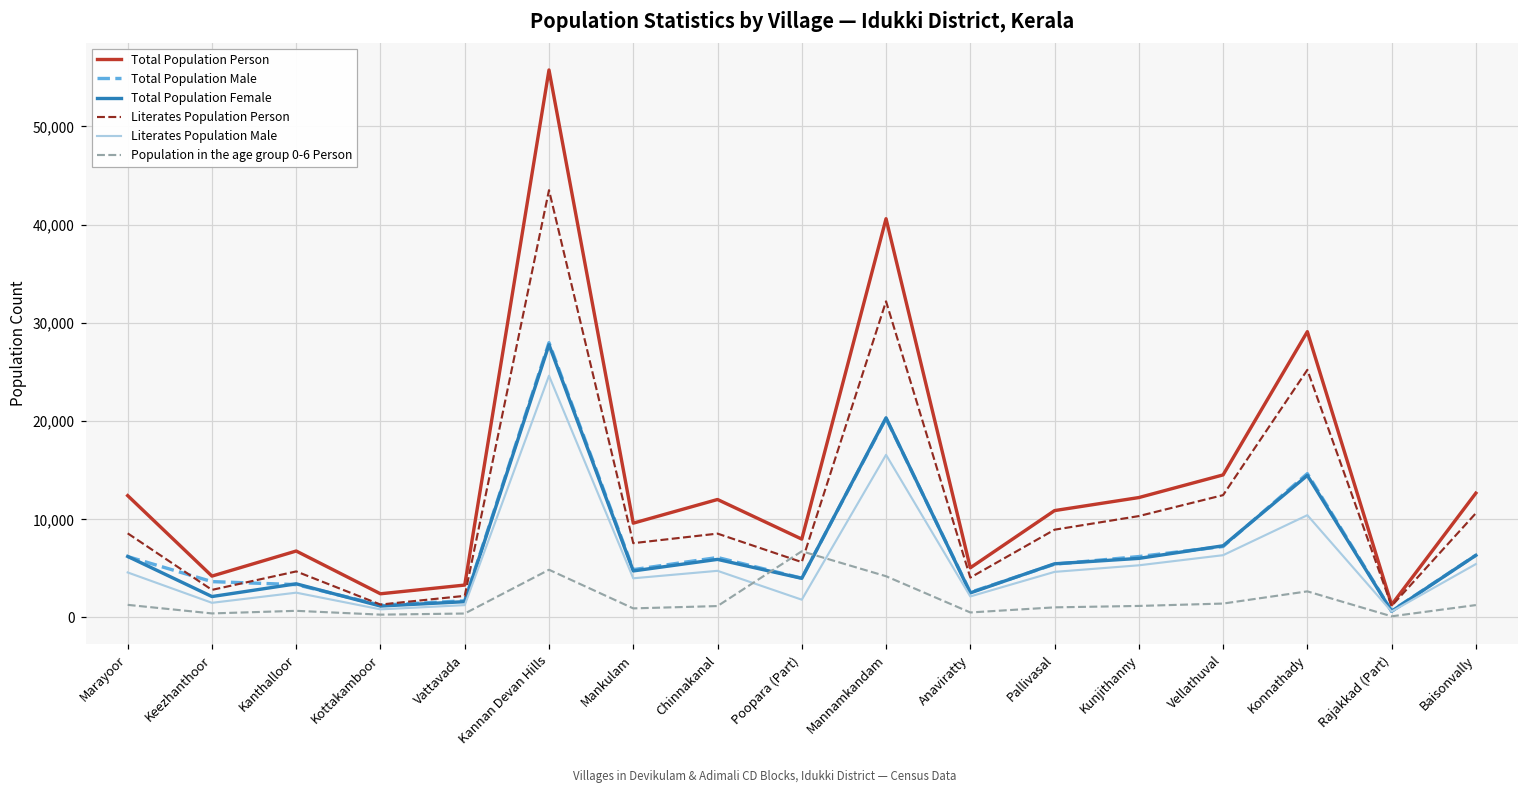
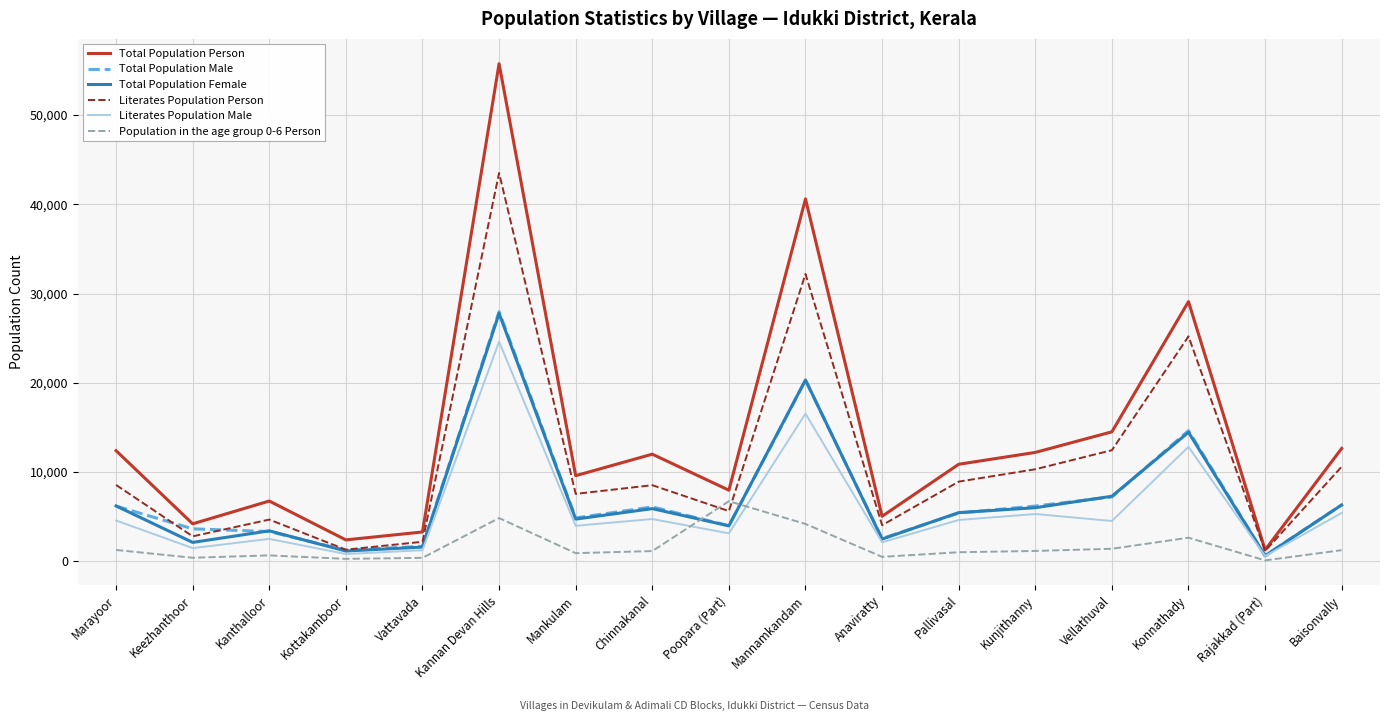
  {
    "Total Population Male": {
      "Keezhanthoor": "4,000"
    },
    "Total Population Female": {
      "Keezhanthoor": "2,000"
    },
    "Literates Population Male": {
      "Marayoor": "5,000",
      "Keezhanthoor": "1,000",
      "Kanthalloor": "3,000",
      "Kottakamboor": "1,000",
      "Vattavada": "1,000",
      "Kannan Devan Hills": "25,000",
      "Mankulam": "4,000",
      "Chinnakanal": "5,000",
-     "Poopara (Part)": "2,000",
+     "Poopara (Part)": "3,000",
      "Mannamkandam": "17,000",
      "Anaviratty": "2,000",
      "Pallivasal": "5,000",
      "Kunjithanny": "5,000",
-     "Vellathuval": "6,000",
-     "Konnathady": "10,000",
+     "Vellathuval": "5,000",
+     "Konnathady": "13,000",
      "Baisonvally": "5,000"
    },
    "Population in the age group 0-6 Person": {
      "Marayoor": "1,000",
      "Keezhanthoor": "0",
      "Kanthalloor": "1,000",
      "Kottakamboor": "0",
      "Vattavada": "0",
      "Kannan Devan Hills": "5,000",
      "Mankulam": "1,000",
      "Chinnakanal": "1,000",
      "Poopara (Part)": "7,000",
      "Mannamkandam": "4,000",
      "Anaviratty": "1,000",
      "Pallivasal": "1,000",
      "Kunjithanny": "1,000",
      "Vellathuval": "1,000",
      "Konnathady": "3,000",
      "Rajakkad (Part)": "0",
      "Baisonvally": "1,000"
    }
  }
